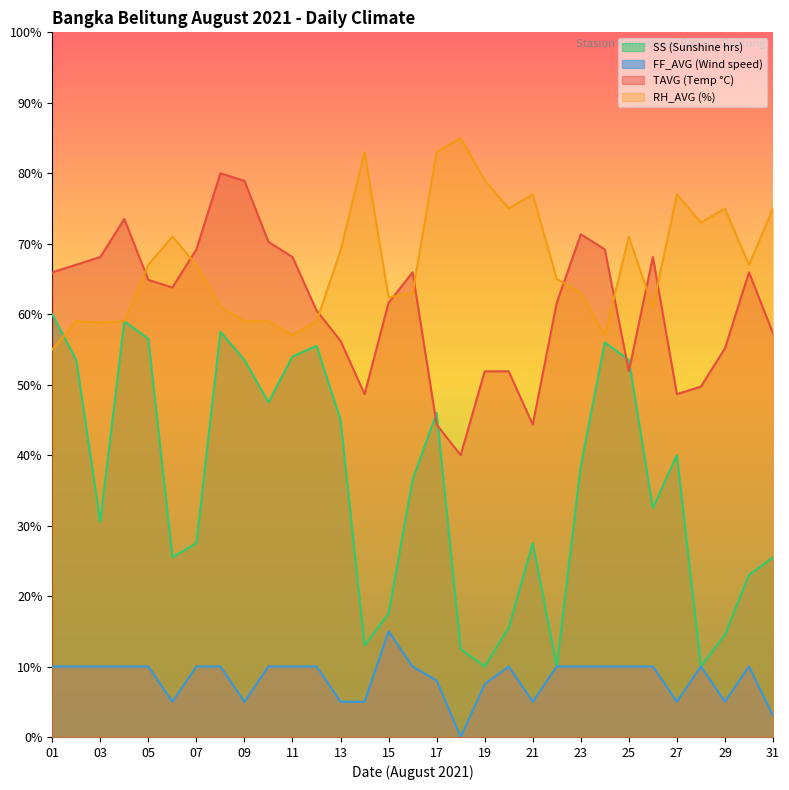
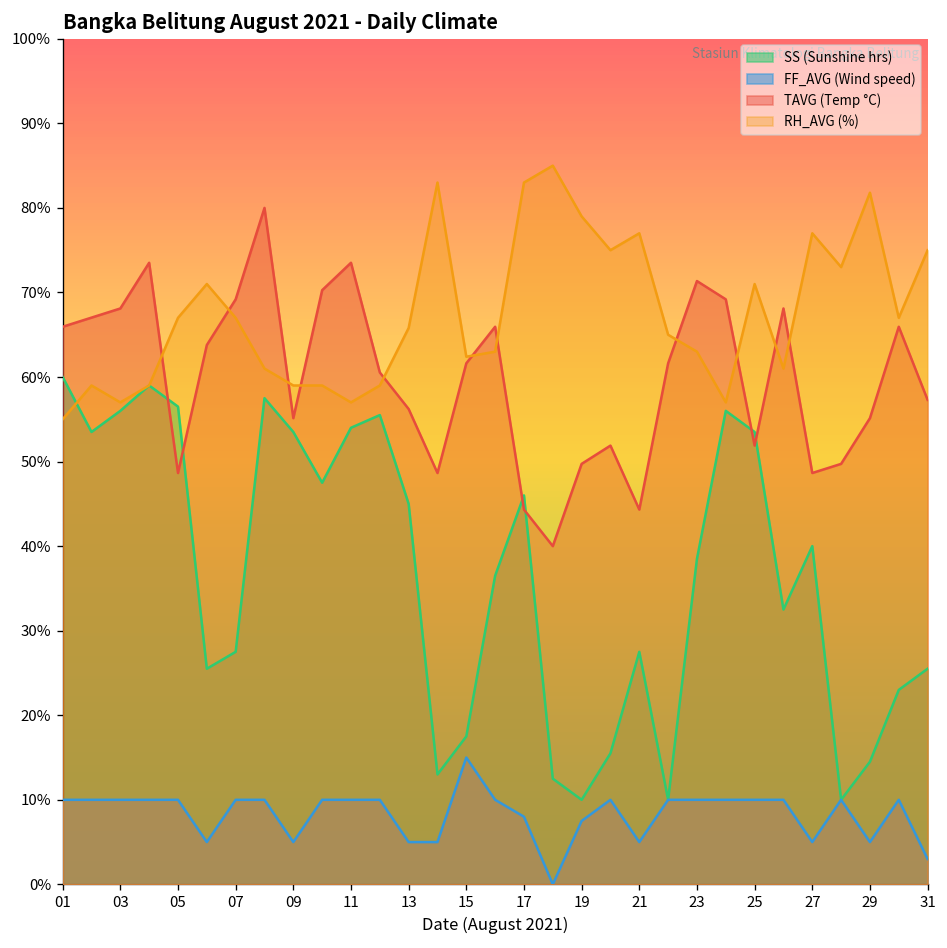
  {
    "SS (Sunshine hrs)": {
      "01": "60%",
-     "03": "31%",
+     "03": "56%",
      "05": "57%",
      "07": "28%",
      "09": "53%",
      "11": "54%",
      "13": "45%",
      "15": "18%",
      "17": "46%",
      "19": "10%",
      "21": "28%",
      "23": "39%",
      "25": "53%",
      "27": "40%",
      "29": "15%",
      "31": "26%"
    },
    "FF_AVG (Wind speed)": {
      "01": "10%",
      "03": "10%",
      "05": "10%",
      "07": "10%",
      "09": "5%",
      "11": "10%",
      "13": "5%",
      "15": "15%",
      "17": "8%",
      "19": "8%",
      "21": "5%",
      "23": "10%",
      "25": "10%",
      "27": "5%",
      "29": "5%",
      "31": "3%"
    },
    "TAVG (Temp °C)": {
      "01": "66%",
      "03": "68%",
-     "05": "65%",
+     "05": "49%",
      "07": "69%",
-     "09": "79%",
-     "11": "68%",
+     "09": "55%",
+     "11": "74%",
      "13": "56%",
      "15": "62%",
      "17": "44%",
-     "19": "52%",
+     "19": "50%",
      "21": "44%",
      "23": "71%",
      "25": "52%",
      "27": "49%",
      "29": "55%",
      "31": "57%"
    },
    "RH_AVG (%)": {
      "01": "55%",
-     "03": "59%",
+     "03": "57%",
      "05": "67%",
      "07": "67%",
      "09": "59%",
      "11": "57%",
-     "13": "69%",
+     "13": "66%",
      "15": "62%",
      "17": "83%",
      "19": "79%",
      "21": "77%",
      "23": "63%",
      "25": "71%",
      "27": "77%",
-     "29": "75%",
+     "29": "82%",
      "31": "75%"
    }
  }
